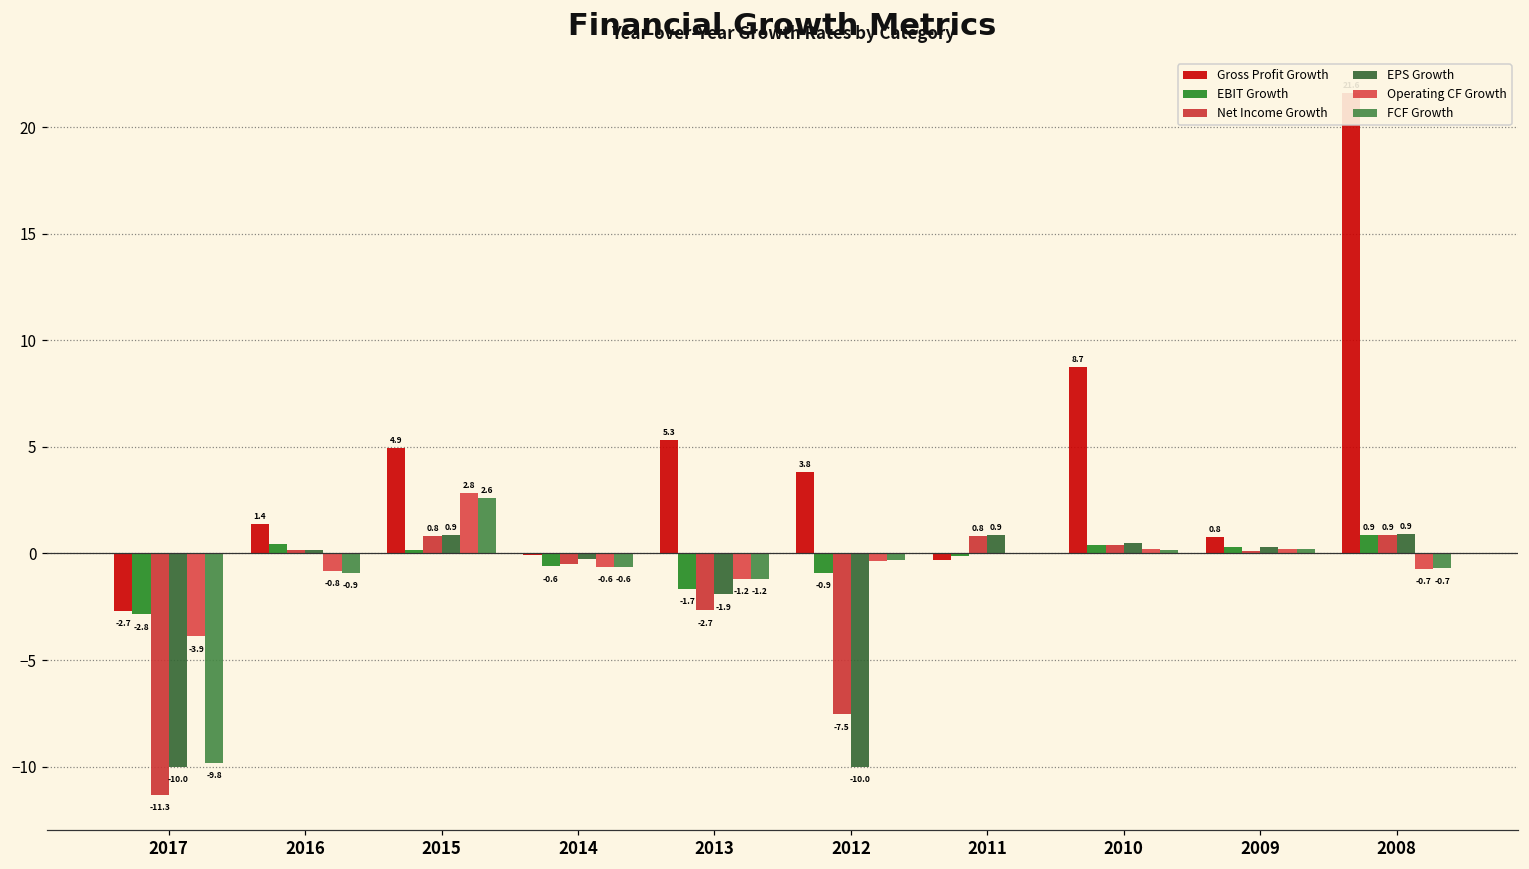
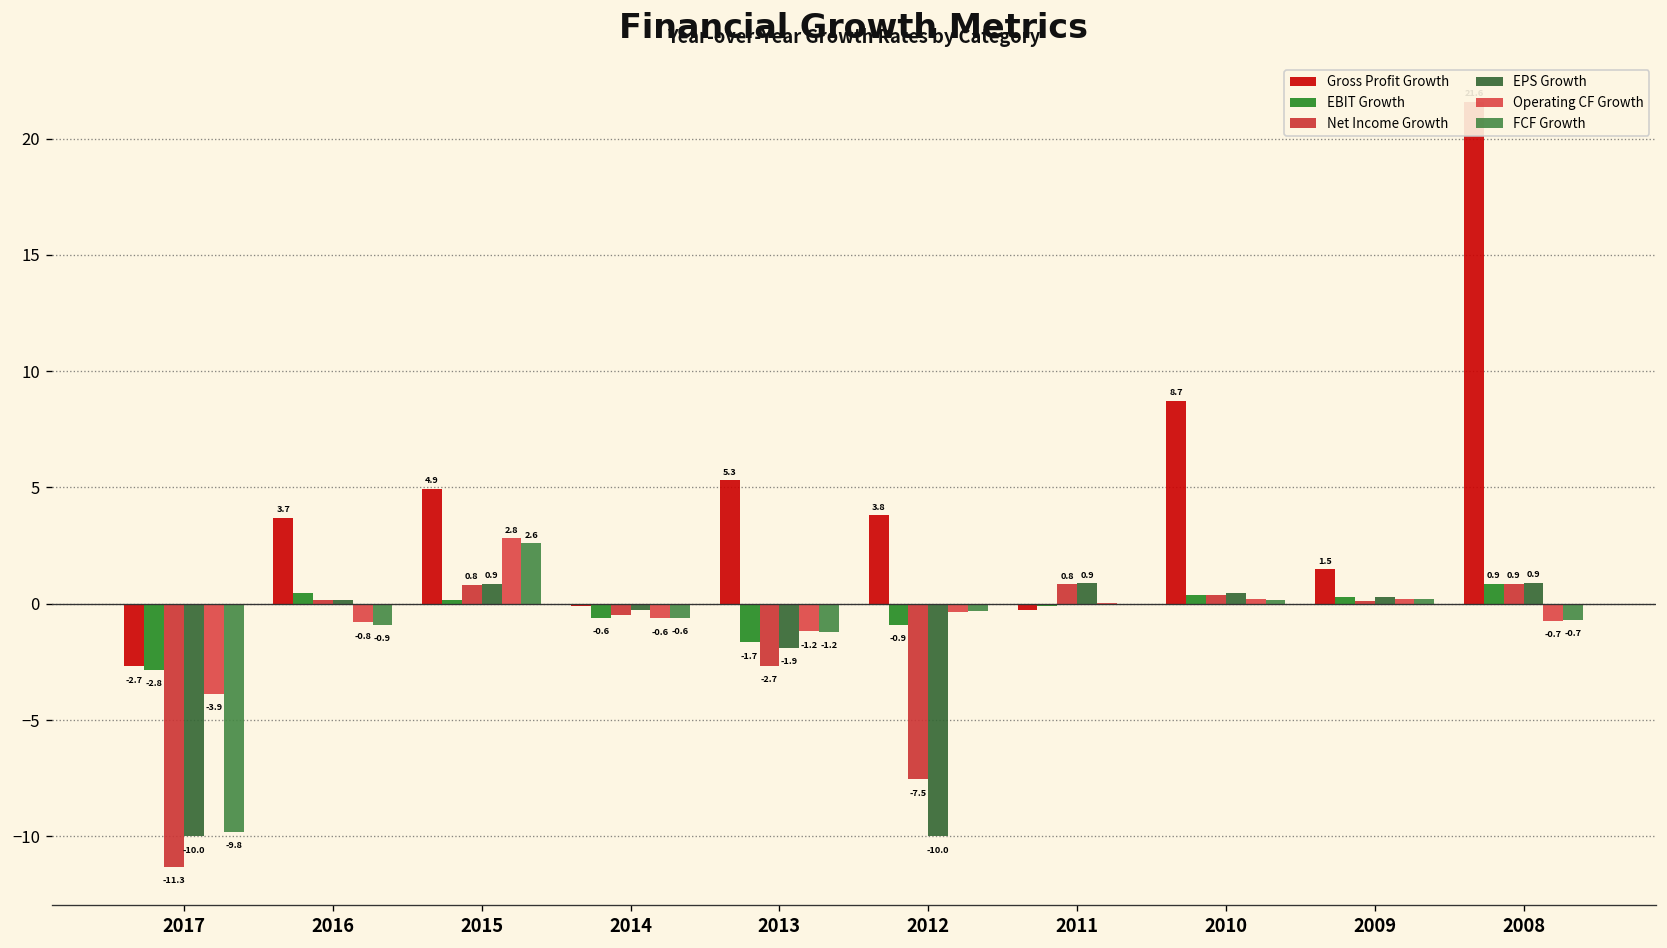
  {
    "Gross Profit Growth": {
      "2017": -2.7,
-     "2016": 1.4,
+     "2016": 3.7,
      "2015": 4.9,
      "2013": 5.3,
      "2012": 3.8,
      "2010": 8.7,
-     "2009": 0.8
+     "2009": 1.5
    }
  }
